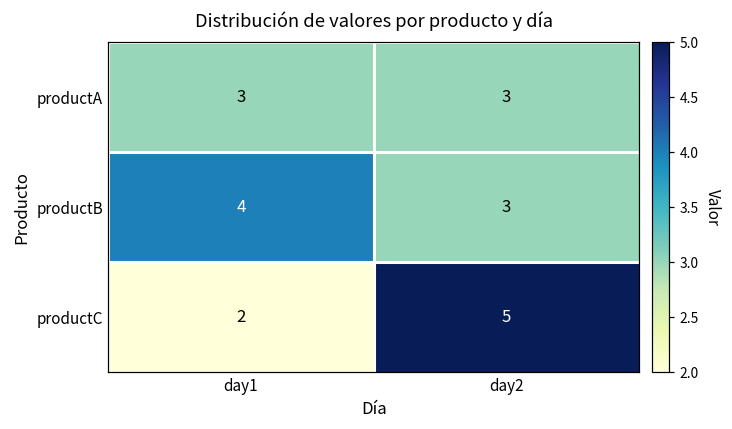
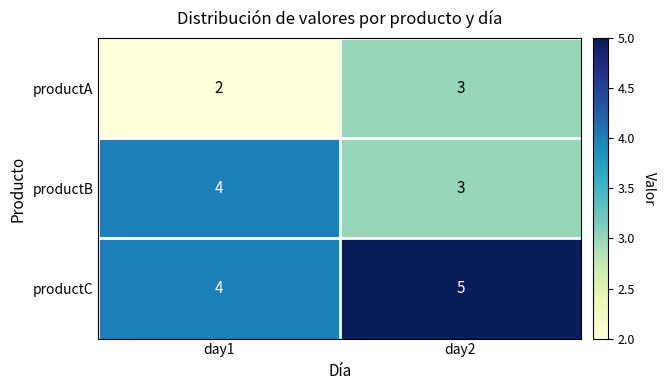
  {
    "productA": {
-     "day1": 3,
+     "day1": 2,
      "day2": 3
    },
    "productB": {
      "day1": 4,
      "day2": 3
    },
    "productC": {
-     "day1": 2,
+     "day1": 4,
      "day2": 5
    }
  }
